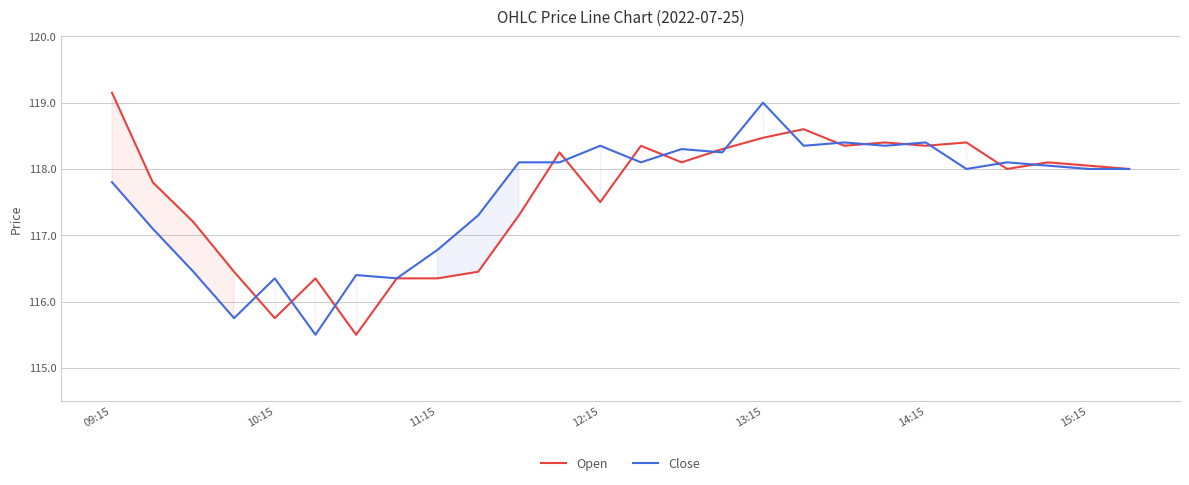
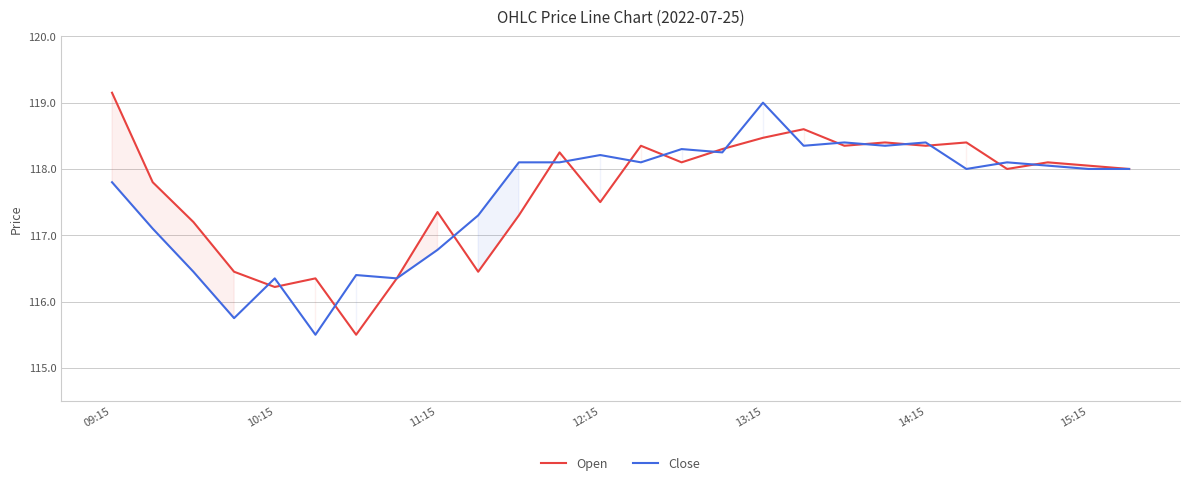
  {
    "Open": {
      "09:15": 119.2,
-     "10:15": 115.8,
-     "11:15": 116.4,
+     "10:15": 116.2,
+     "11:15": 117.4,
      "12:15": 117.5,
      "13:15": 118.5,
      "14:15": 118.4,
      "15:15": 118.1
    },
    "Close": {
      "09:15": 117.8,
      "10:15": 116.4,
      "11:15": 116.8,
-     "12:15": 118.4,
+     "12:15": 118.2,
      "13:15": 119.0,
      "14:15": 118.4,
      "15:15": 118.0
    }
  }
